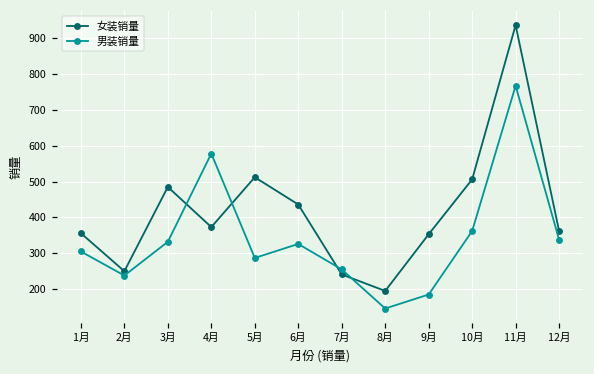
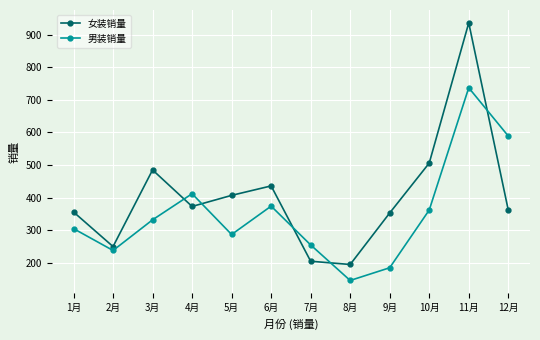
  {
    "女装销量": {
      "1月": 360,
      "2月": 250,
      "3月": 490,
      "4月": 370,
-     "5月": 510,
+     "5月": 410,
      "6月": 440,
-     "7月": 240,
+     "7月": 210,
      "8月": 200,
      "9月": 350,
      "10月": 510,
      "11月": 940,
      "12月": 360
    },
    "男装销量": {
      "1月": 310,
      "2月": 240,
      "3月": 330,
-     "4月": 580,
+     "4月": 410,
      "5月": 290,
-     "6月": 330,
+     "6月": 370,
      "7月": 260,
      "8月": 150,
      "9月": 190,
      "10月": 360,
-     "11月": 770,
-     "12月": 340
+     "11月": 740,
+     "12月": 590
    }
  }
